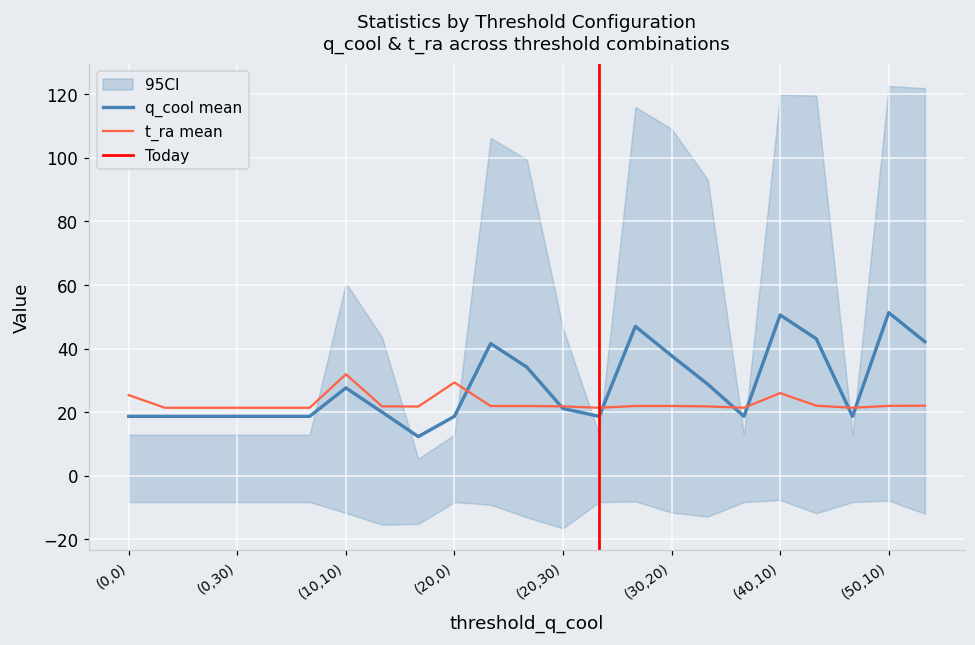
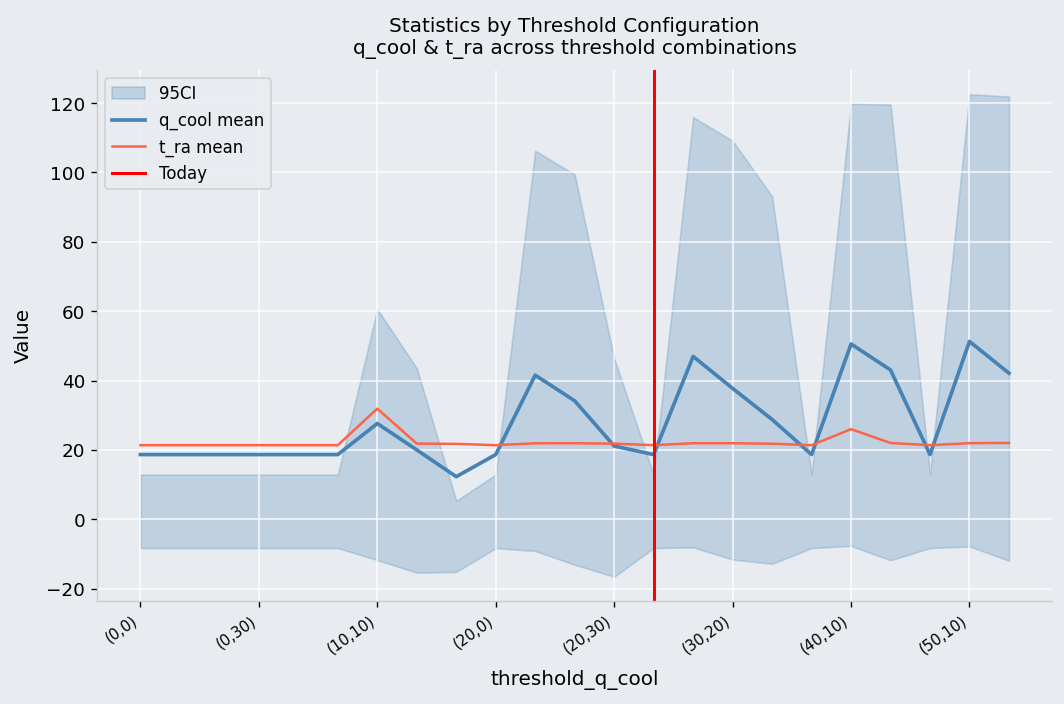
  {
    "t_ra mean": {
-     "(0,0)": 25,
+     "(0,0)": 21,
      "(0,30)": 21,
      "(10,10)": 32,
-     "(20,0)": 29,
+     "(20,0)": 21,
      "(30,20)": 22,
      "(40,10)": 26,
      "(50,10)": 22
    }
  }
